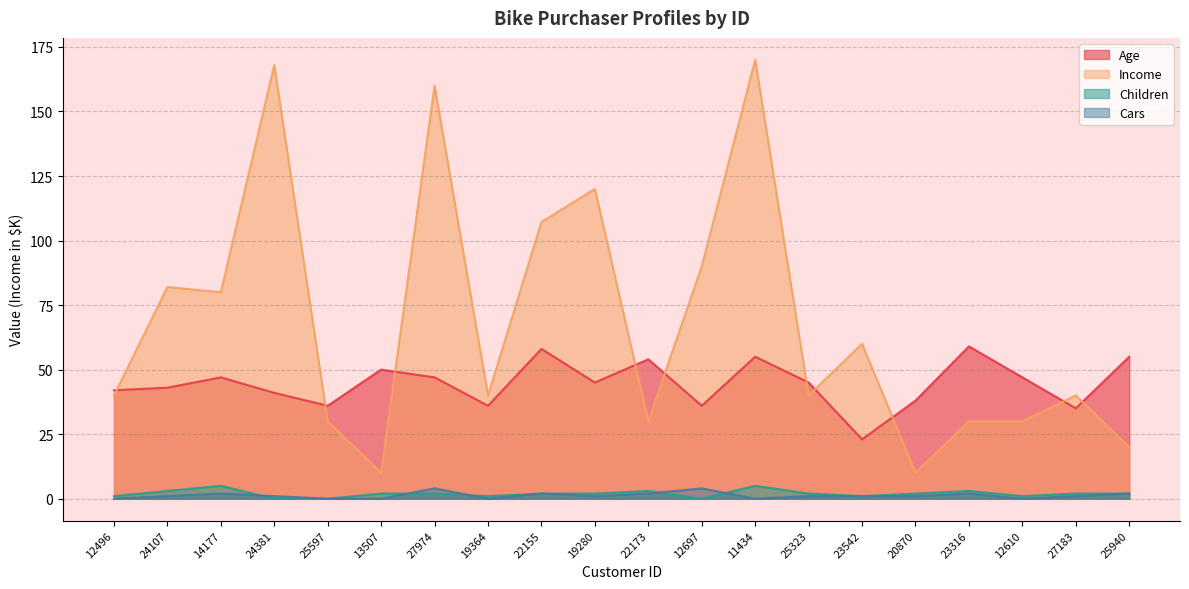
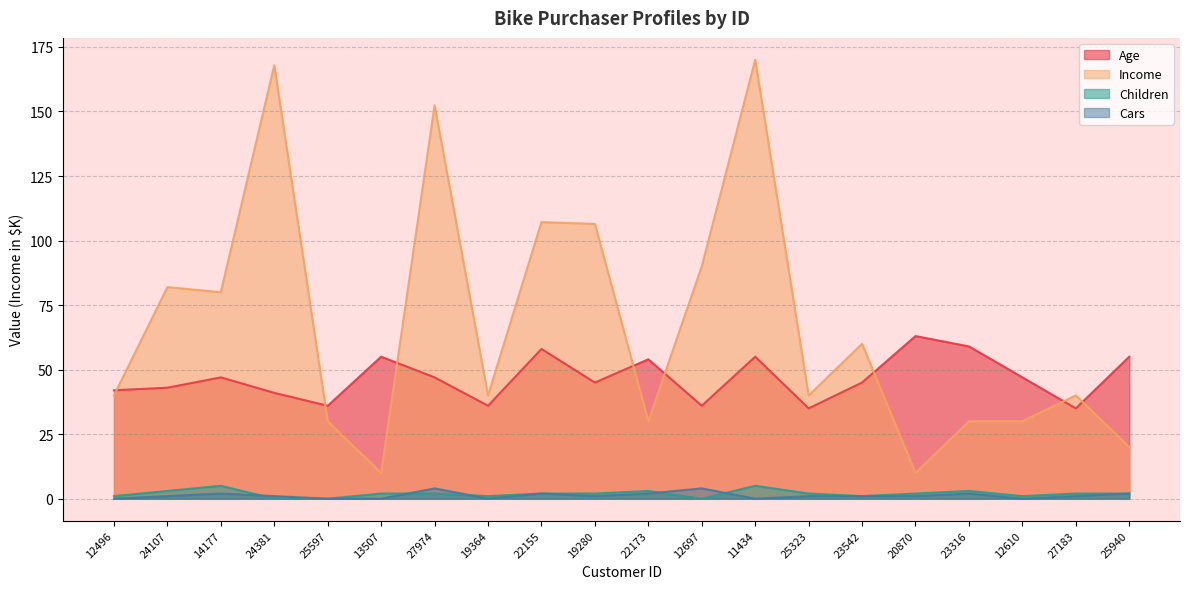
  {
    "Age": {
      "12496": 42,
      "24107": 43,
      "14177": 47,
      "24381": 41,
      "25597": 36,
-     "13507": 50,
+     "13507": 55,
      "27974": 47,
      "19364": 36,
      "22155": 58,
      "19280": 45,
      "22173": 54,
      "12697": 36,
      "11434": 55,
-     "25323": 45,
-     "23542": 23,
-     "20870": 38,
+     "25323": 35,
+     "23542": 45,
+     "20870": 63,
      "23316": 59,
      "12610": 47,
      "27183": 35,
      "25940": 55
    },
    "Income": {
      "12496": 40,
      "24107": 82,
      "14177": 80,
      "24381": 168,
      "25597": 30,
      "13507": 10,
-     "27974": 160,
+     "27974": 152,
      "19364": 40,
      "22155": 107,
-     "19280": 120,
+     "19280": 106,
      "22173": 30,
      "12697": 90,
      "11434": 170,
      "25323": 40,
      "23542": 60,
      "20870": 10,
      "23316": 30,
      "12610": 30,
      "27183": 40,
      "25940": 20
    }
  }
